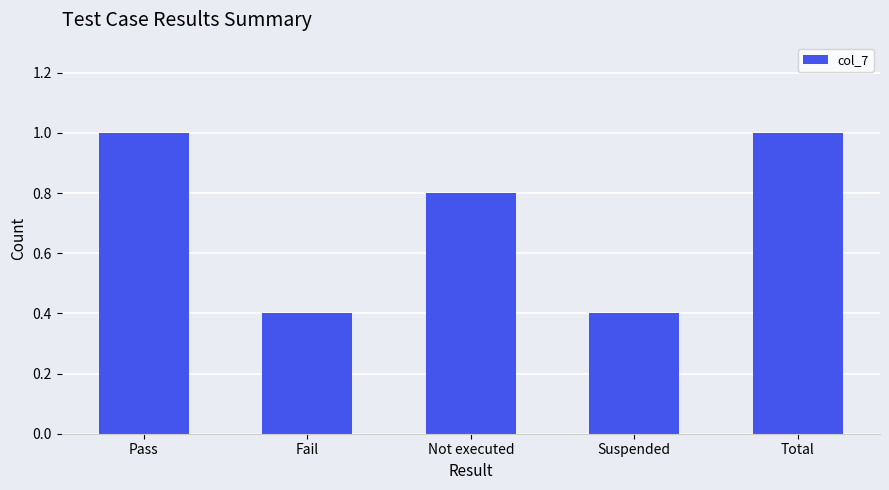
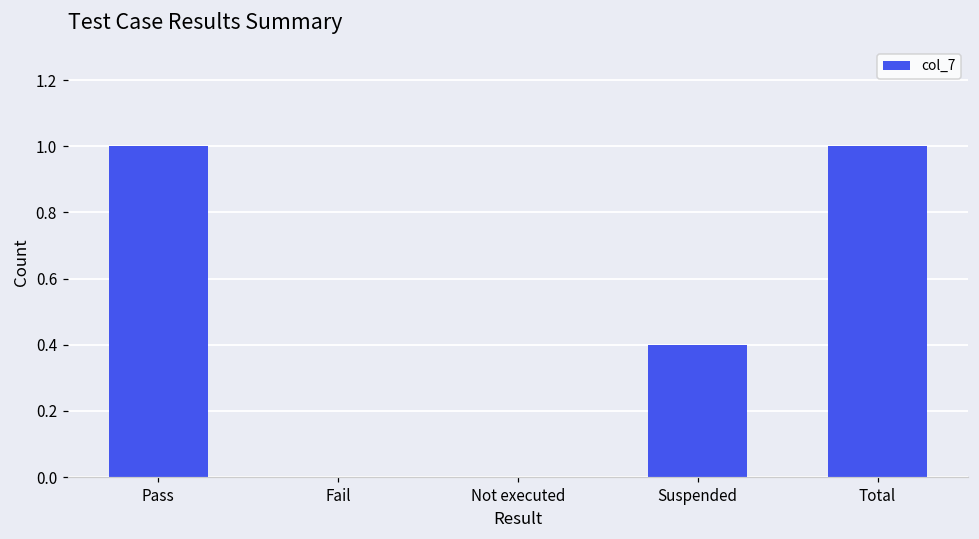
  {
    "Pass": 1.0,
-   "Fail": 0.4,
-   "Not executed": 0.8,
+   "Fail": 0.0,
+   "Not executed": 0.0,
    "Suspended": 0.4,
    "Total": 1.0
  }
